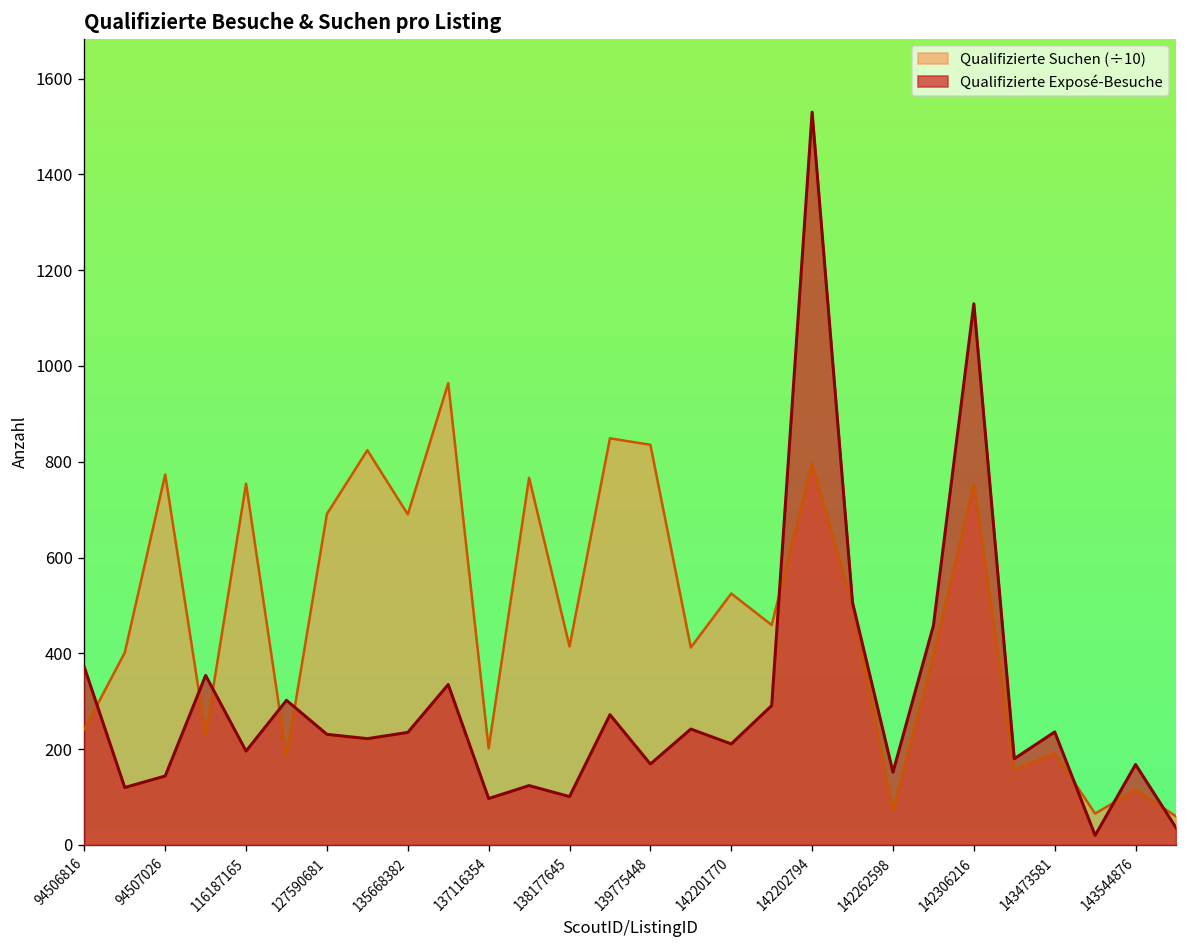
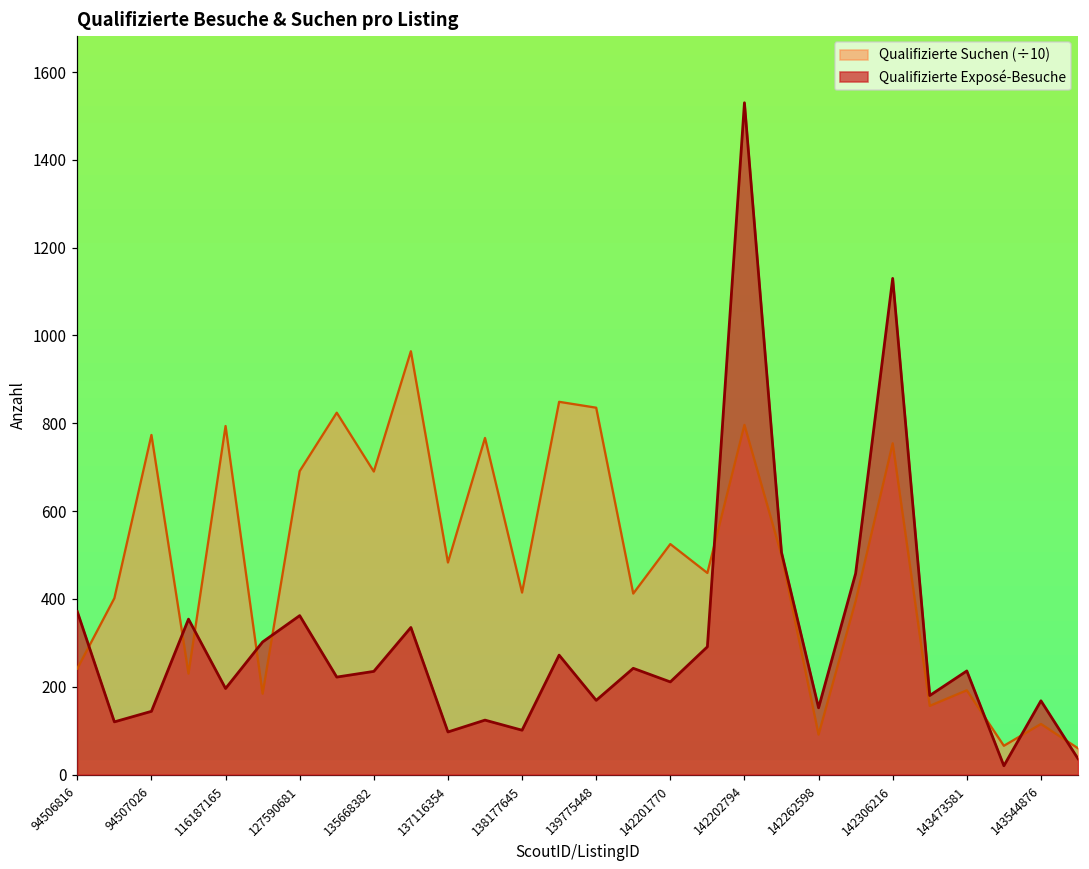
  {
    "Qualifizierte Suchen (÷10)": {
      "94506816": 240,
      "94507026": 770,
-     "116187165": 750,
+     "116187165": 790,
      "127590681": 690,
      "135668382": 690,
-     "137116354": 200,
+     "137116354": 480,
      "138177645": 410,
      "139775448": 840,
      "142201770": 520,
      "142202794": 800,
-     "142262598": 70,
+     "142262598": 90,
      "142306216": 750,
      "143473581": 190,
      "143544876": 120
    },
    "Qualifizierte Exposé-Besuche": {
      "94506816": 370,
      "94507026": 140,
      "116187165": 200,
-     "127590681": 230,
+     "127590681": 360,
      "135668382": 240,
      "137116354": 100,
      "138177645": 100,
      "139775448": 170,
      "142201770": 210,
      "142202794": 1530,
      "142262598": 150,
      "142306216": 1130,
      "143473581": 240,
      "143544876": 170
    }
  }
